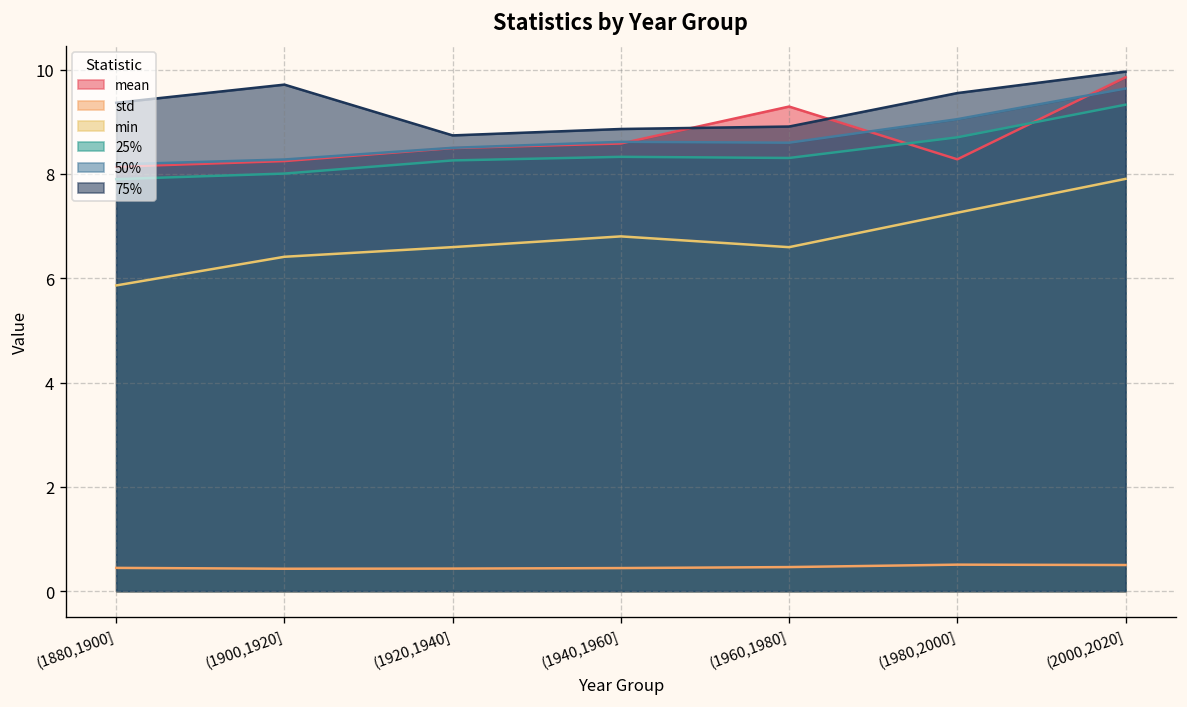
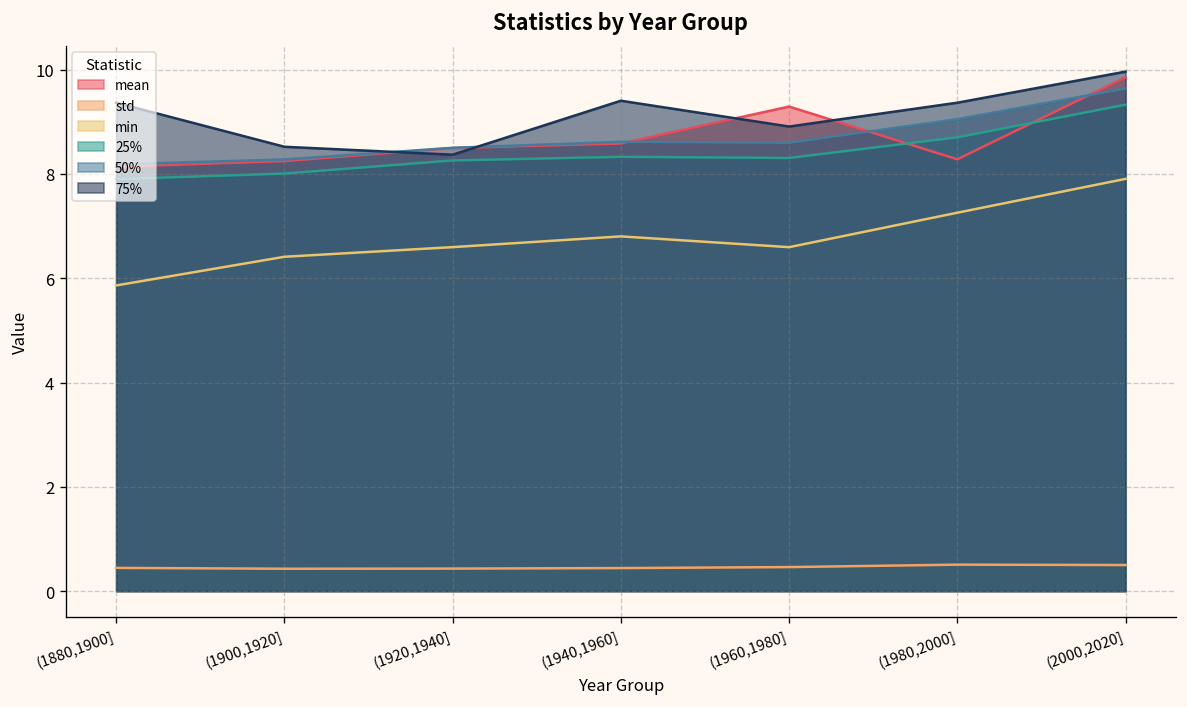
  {
    "mean": {
      "(1960,1980]": 9.3,
      "(1980,2000]": 8.3,
      "(2000,2020]": 9.9
    },
    "75%": {
-     "(1900,1920]": 9.7,
-     "(1920,1940]": 8.7,
-     "(1940,1960]": 8.9,
+     "(1900,1920]": 8.5,
+     "(1920,1940]": 8.4,
+     "(1940,1960]": 9.4,
      "(1960,1980]": 8.9,
-     "(1980,2000]": 9.6,
+     "(1980,2000]": 9.4,
      "(2000,2020]": 10.0
    }
  }
